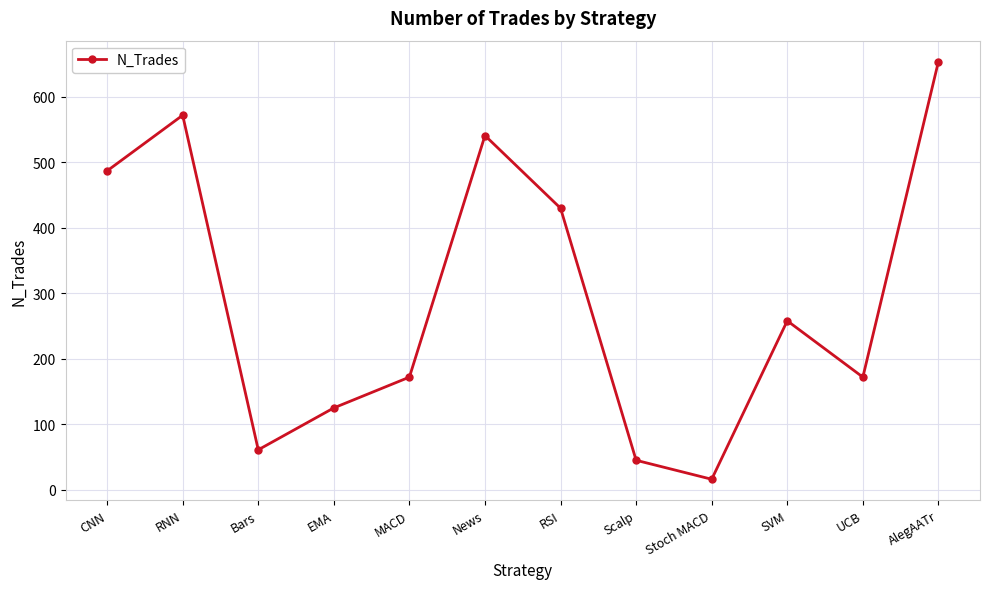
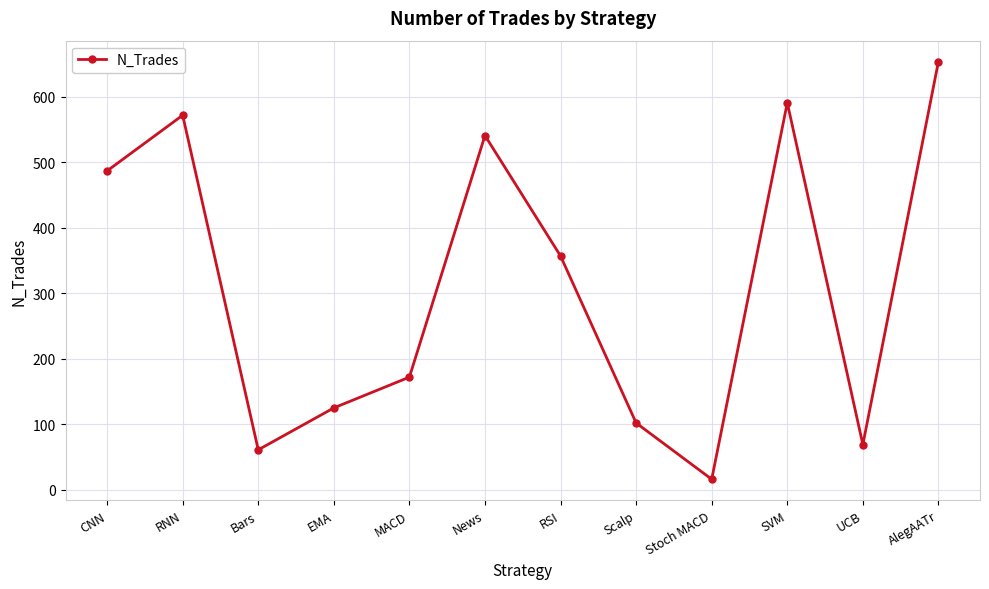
  {
    "CNN": 490,
    "RNN": 570,
    "Bars": 60,
    "EMA": 130,
    "MACD": 170,
    "News": 540,
-   "RSI": 430,
-   "Scalp": 50,
+   "RSI": 360,
+   "Scalp": 100,
    "Stoch MACD": 20,
-   "SVM": 260,
-   "UCB": 170,
+   "SVM": 590,
+   "UCB": 70,
    "AlegAATr": 650
  }
